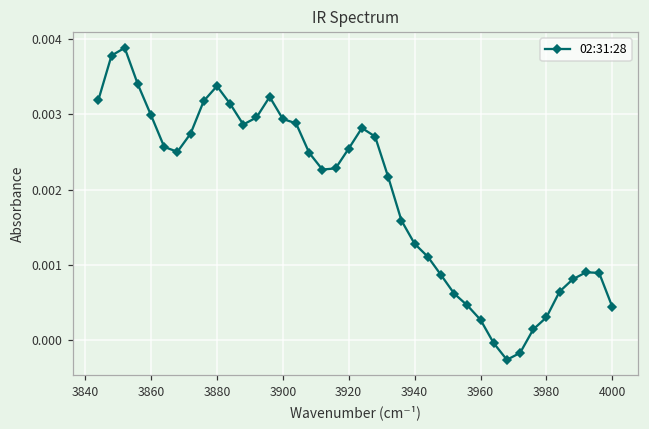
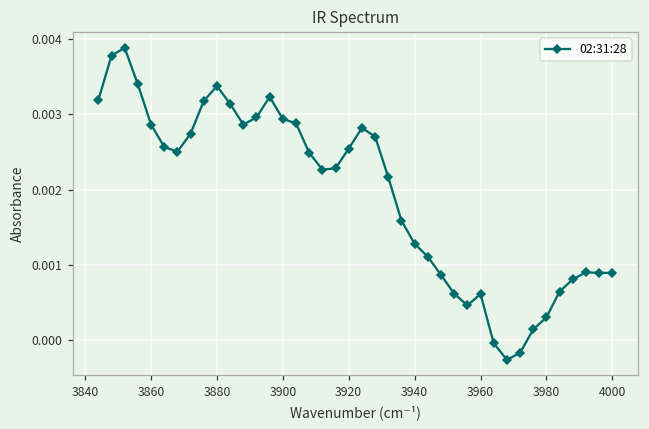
  {
-   "3860": 0.0030,
+   "3860": 0.0029,
    "3880": 0.0034,
    "3900": 0.0029,
    "3920": 0.0025,
    "3940": 0.0013,
-   "3960": 0.0003,
+   "3960": 0.0006,
    "3980": 0.0003,
-   "4000": 0.0004
+   "4000": 0.0009
  }
